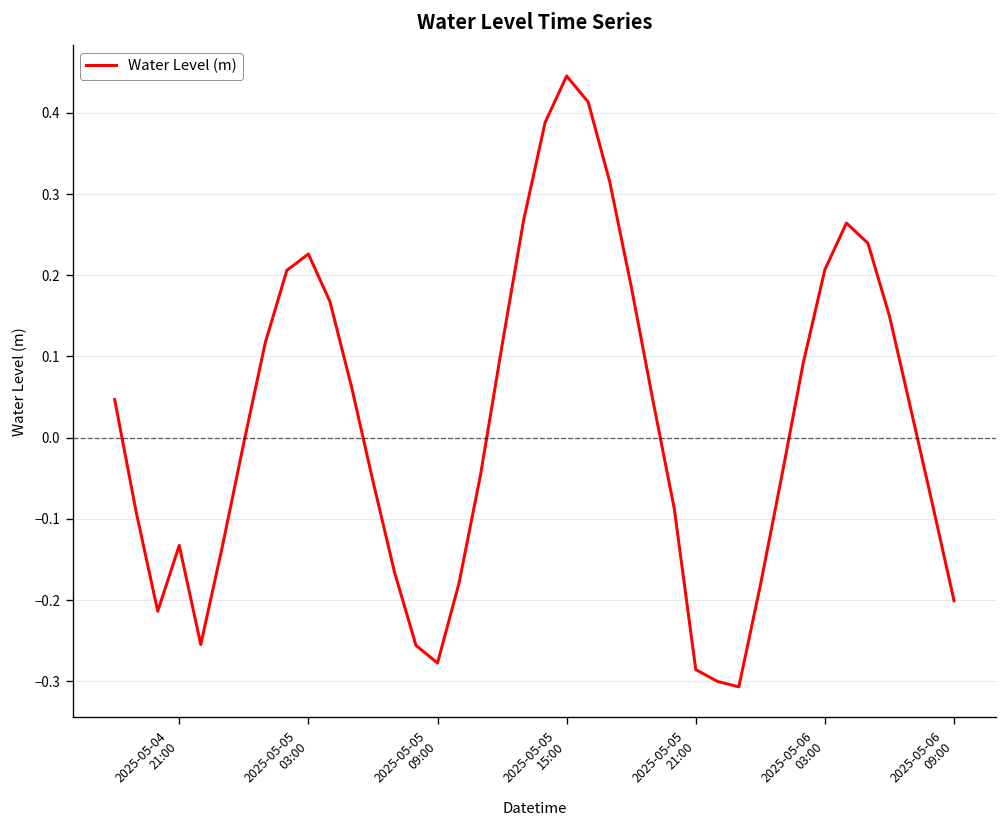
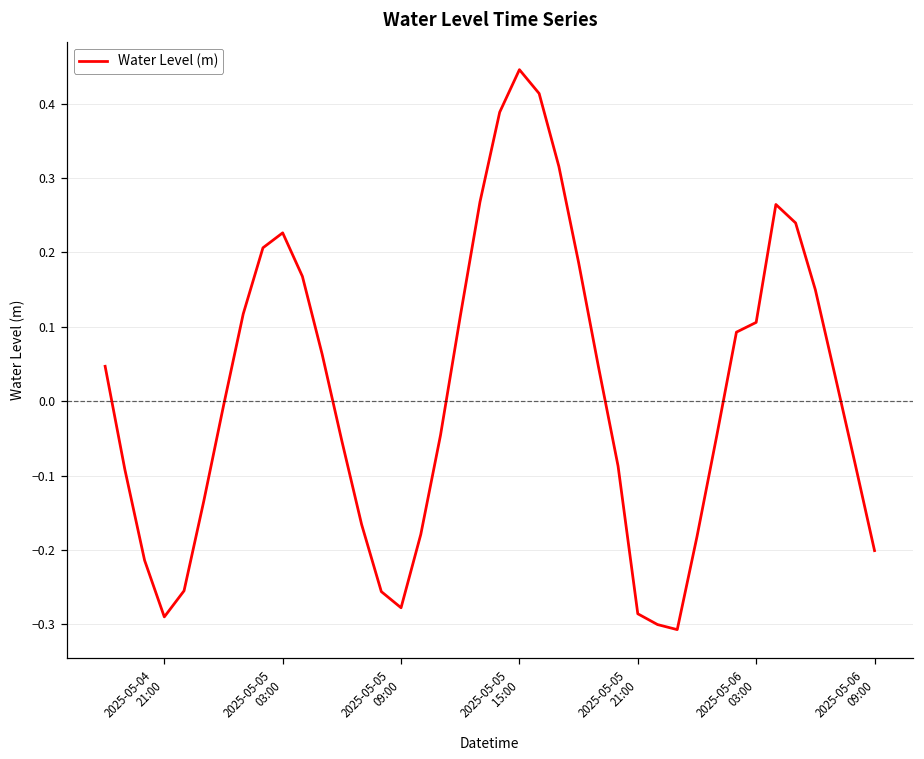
  {
-   "2025-05-04 21:00": -0.13,
+   "2025-05-04 21:00": -0.29,
    "2025-05-05 03:00": 0.23,
    "2025-05-05 09:00": -0.28,
    "2025-05-05 15:00": 0.45,
    "2025-05-05 21:00": -0.29,
-   "2025-05-06 03:00": 0.21,
+   "2025-05-06 03:00": 0.11,
    "2025-05-06 09:00": -0.20
  }
